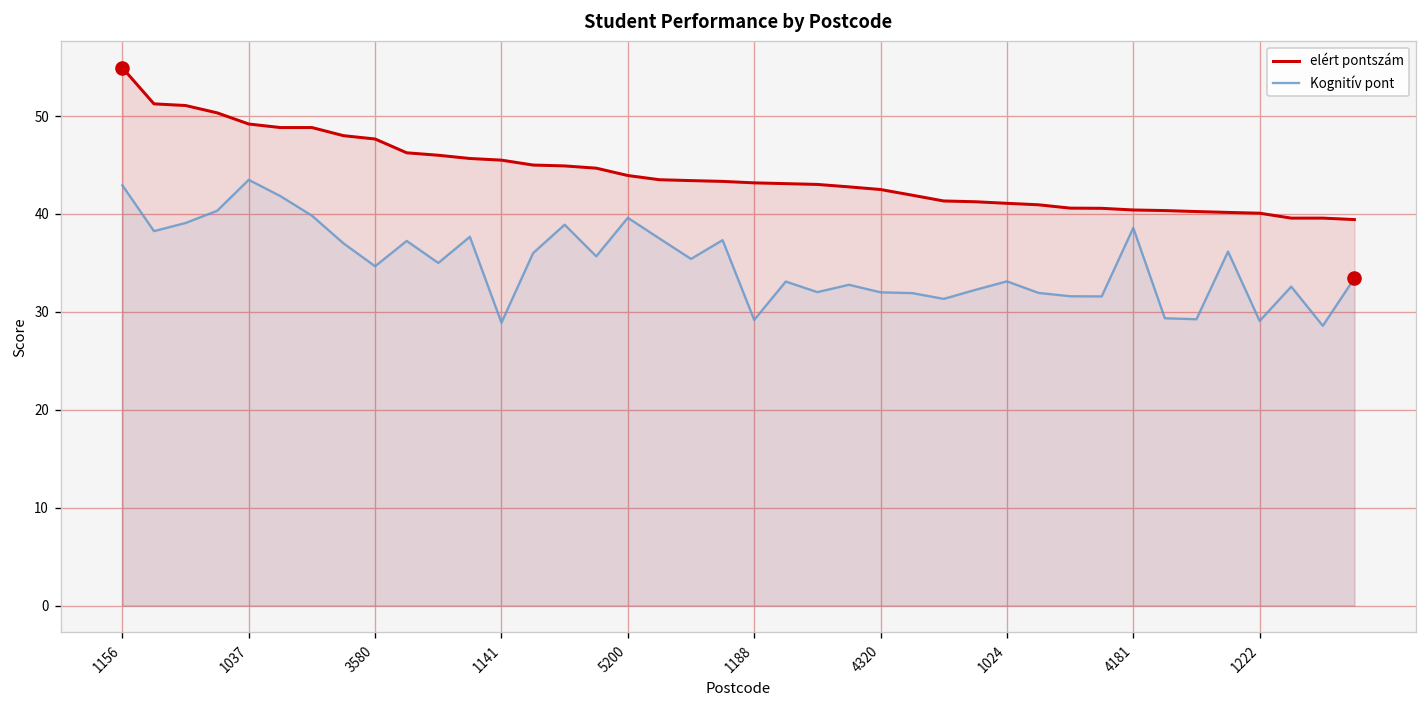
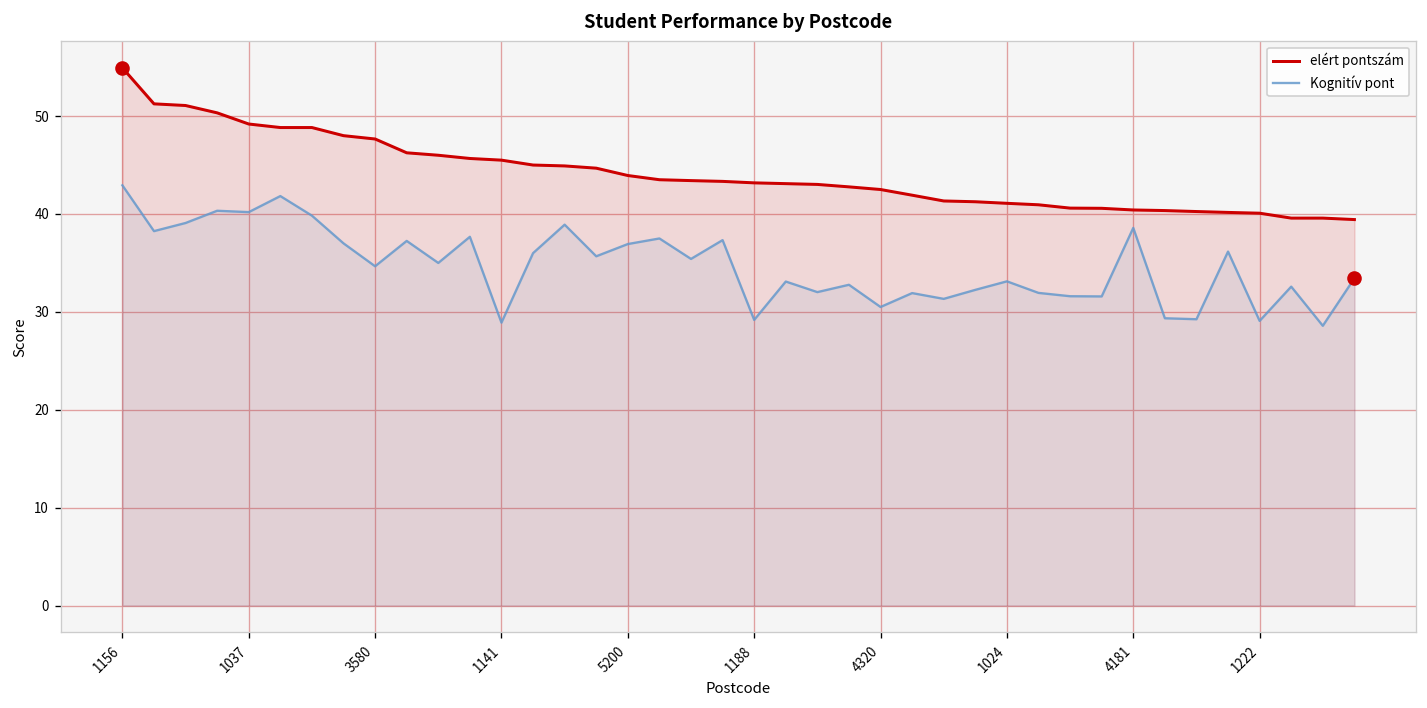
  {
    "Kognitív pont": {
      "1156": 43,
-     "1037": 43,
+     "1037": 40,
      "3580": 35,
      "1141": 29,
-     "5200": 40,
+     "5200": 37,
      "1188": 29,
-     "4320": 32,
+     "4320": 31,
      "1024": 33,
      "4181": 39,
      "1222": 29
    }
  }
